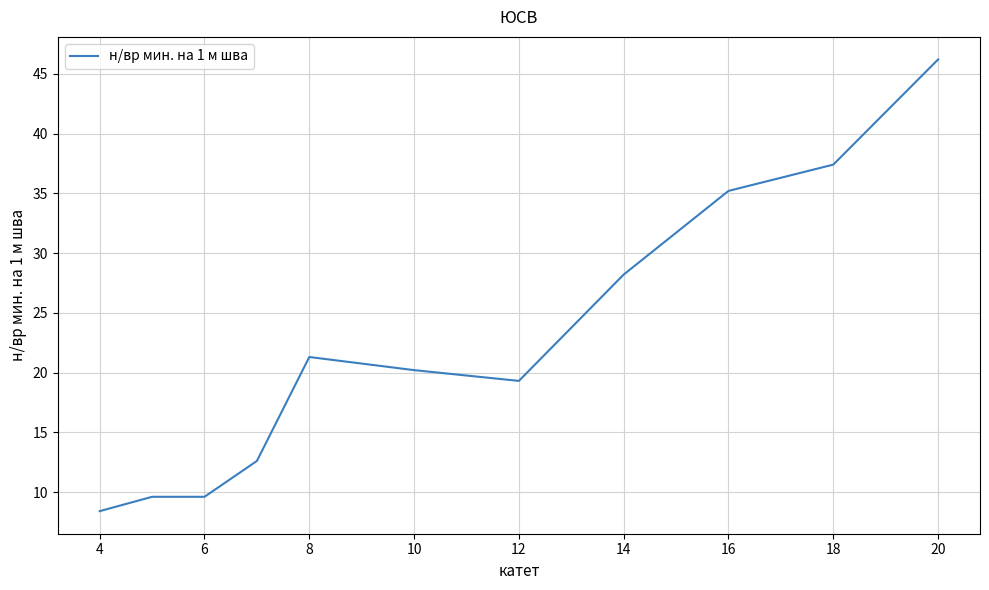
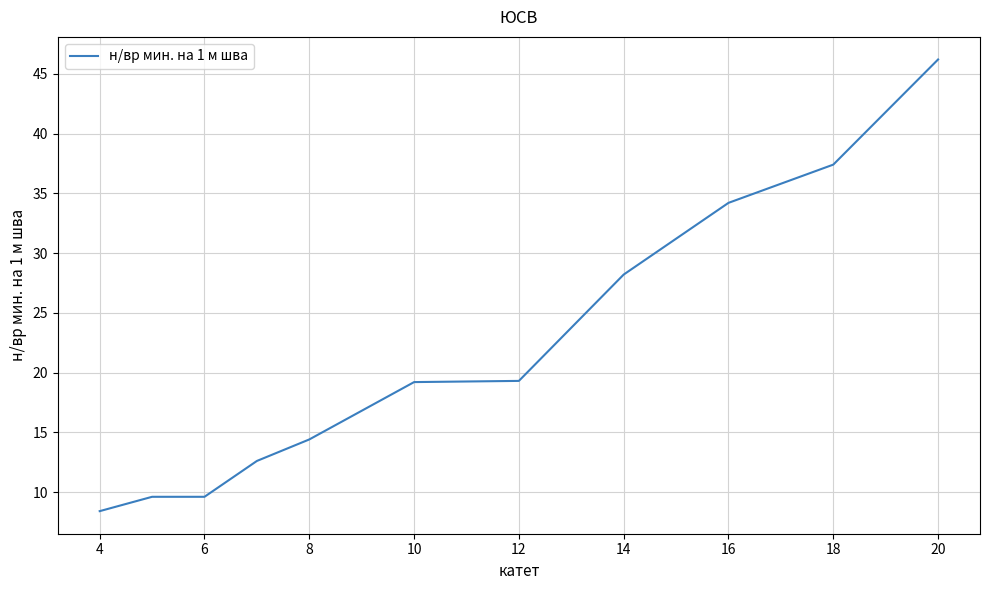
  {
    "4": 8.4,
    "6": 9.6,
-   "8": 21.3,
-   "10": 20.2,
+   "8": 14.4,
+   "10": 19.2,
    "12": 19.3,
    "14": 28.2,
-   "16": 35.2,
+   "16": 34.2,
    "18": 37.4,
    "20": 46.2
  }
